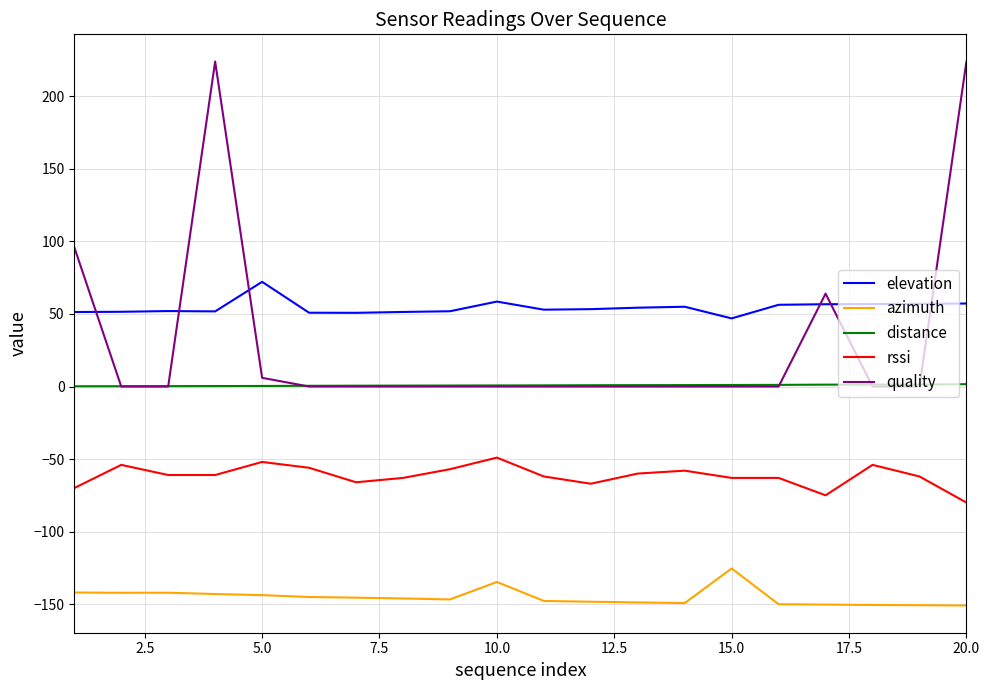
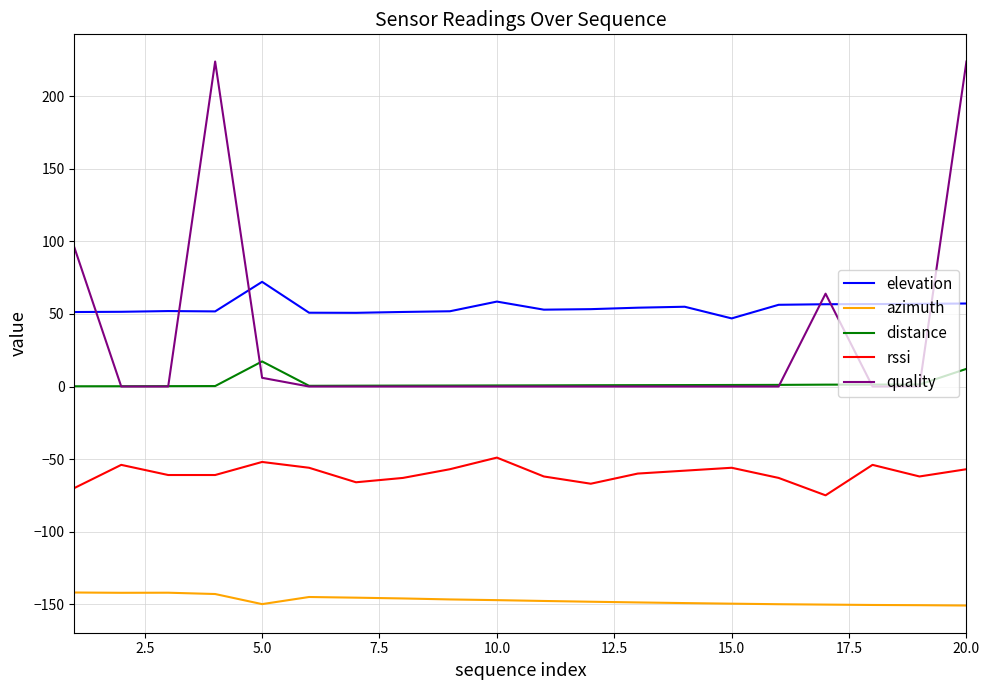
  {
    "elevation": {
      "5.0": 72,
      "10.0": 59,
      "15.0": 47,
      "20.0": 57
    },
    "azimuth": {
-     "5.0": -144,
-     "10.0": -135,
-     "15.0": -125,
+     "5.0": -150,
+     "10.0": -147,
+     "15.0": -150,
      "20.0": -151
    },
    "distance": {
-     "5.0": 0,
-     "20.0": 2
+     "5.0": 17,
+     "20.0": 12
    },
    "rssi": {
      "5.0": -52,
      "10.0": -49,
-     "15.0": -63,
-     "20.0": -80
+     "15.0": -56,
+     "20.0": -57
    },
    "quality": {
      "5.0": 6,
      "20.0": 224
    }
  }
